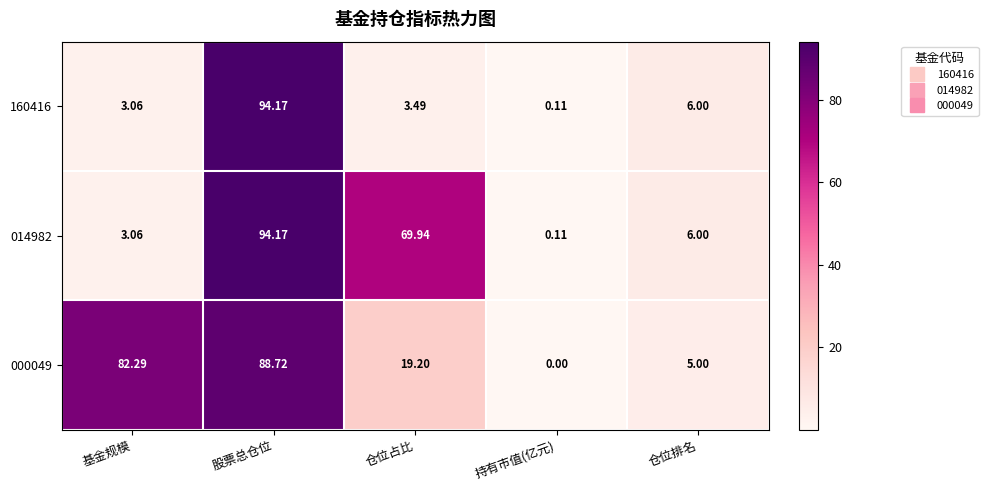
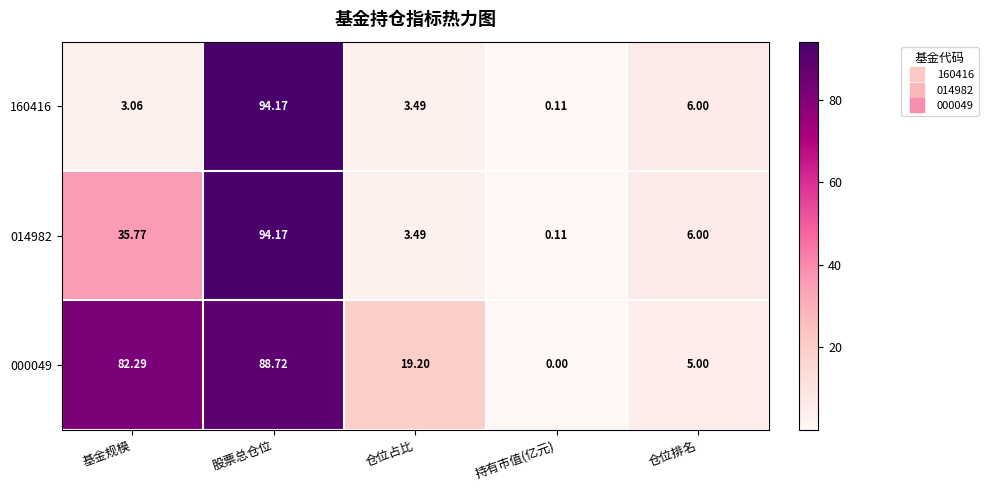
  {
    "160416": {
      "基金规模": 3.06,
      "股票总仓位": 94.17,
      "仓位占比": 3.49,
      "持有市值(亿元)": 0.11,
      "仓位排名": 6.00
    },
    "014982": {
-     "基金规模": 3.06,
+     "基金规模": 35.77,
      "股票总仓位": 94.17,
-     "仓位占比": 69.94,
+     "仓位占比": 3.49,
      "持有市值(亿元)": 0.11,
      "仓位排名": 6.00
    },
    "000049": {
      "基金规模": 82.29,
      "股票总仓位": 88.72,
      "仓位占比": 19.20,
      "持有市值(亿元)": 0.00,
      "仓位排名": 5.00
    }
  }
